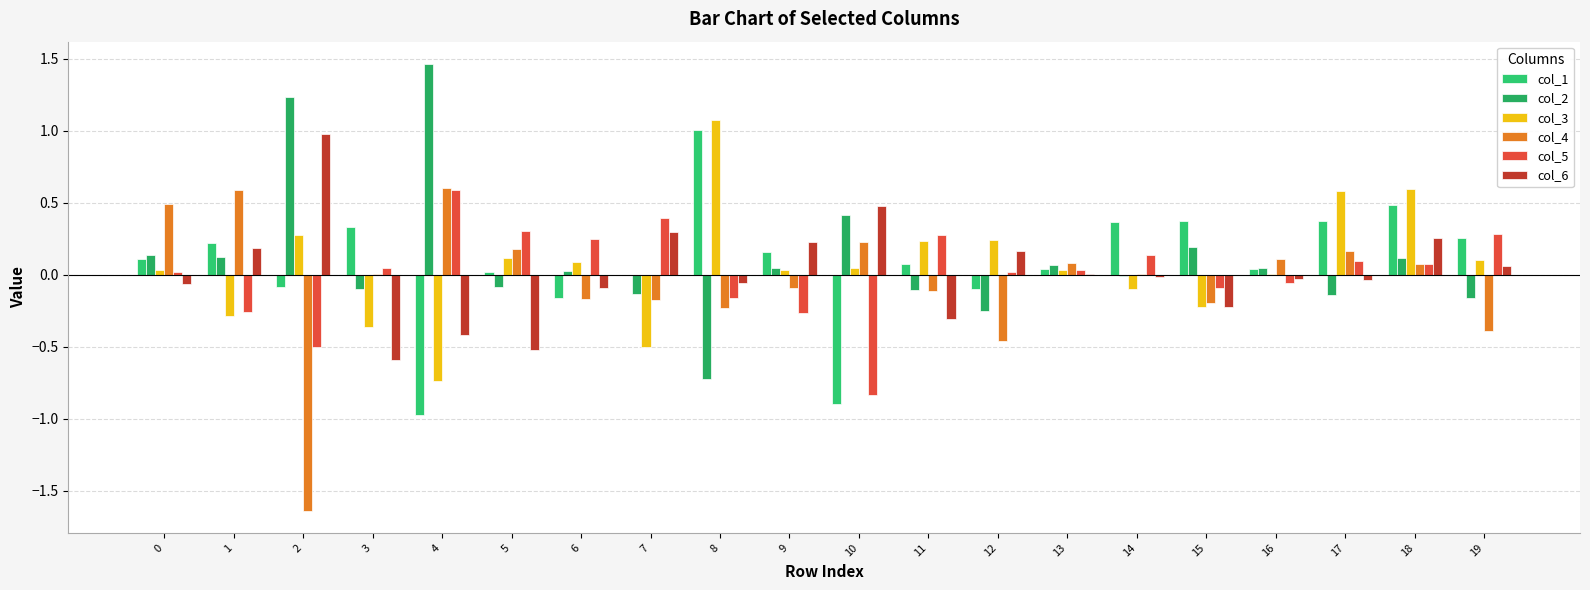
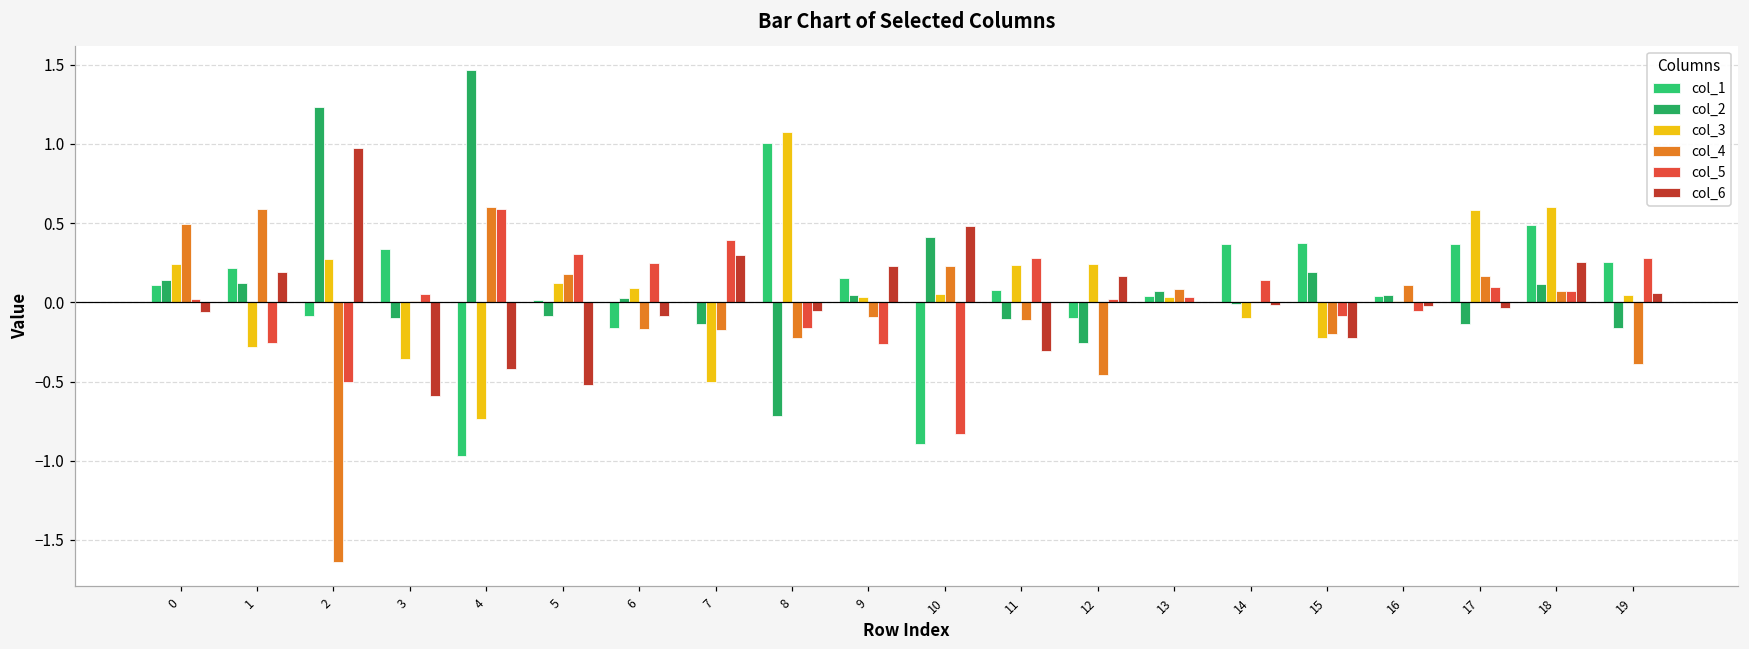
  {
    "col_3": {
-     "0": 0.03,
+     "0": 0.24,
      "1": -0.28,
      "2": 0.28,
      "3": -0.36,
      "4": -0.74,
      "5": 0.12,
      "6": 0.09,
      "7": -0.50,
      "8": 1.07,
      "9": 0.04,
      "10": 0.05,
      "11": 0.24,
      "12": 0.24,
      "13": 0.04,
      "14": -0.10,
      "15": -0.22,
      "17": 0.58,
      "18": 0.60,
-     "19": 0.11
+     "19": 0.05
    }
  }
